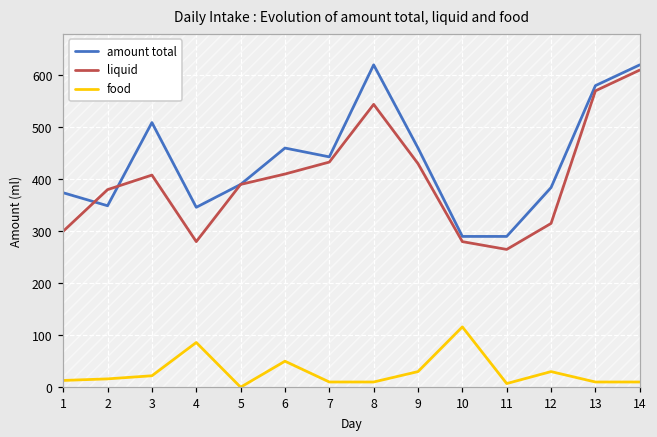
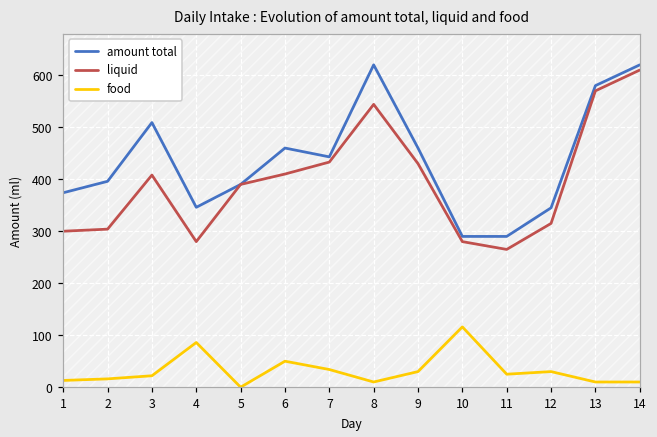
  {
    "amount total": {
      "1": 370,
-     "2": 350,
+     "2": 400,
      "3": 510,
      "4": 350,
      "6": 460,
      "7": 440,
      "8": 620,
      "9": 460,
      "10": 290,
      "11": 290,
-     "12": 380,
+     "12": 350,
      "13": 580,
      "14": 620
    },
    "liquid": {
      "1": 300,
-     "2": 380,
+     "2": 300,
      "3": 410,
      "4": 280,
      "6": 410,
      "7": 430,
      "8": 540,
      "9": 430,
      "10": 280,
      "11": 270,
      "12": 320,
      "13": 570,
      "14": 610
    },
    "food": {
      "1": 10,
      "2": 20,
      "3": 20,
      "4": 90,
      "5": 0,
      "6": 50,
-     "7": 10,
+     "7": 30,
      "8": 10,
      "9": 30,
      "10": 120,
-     "11": 10,
+     "11": 30,
      "12": 30,
      "13": 10,
      "14": 10
    }
  }
